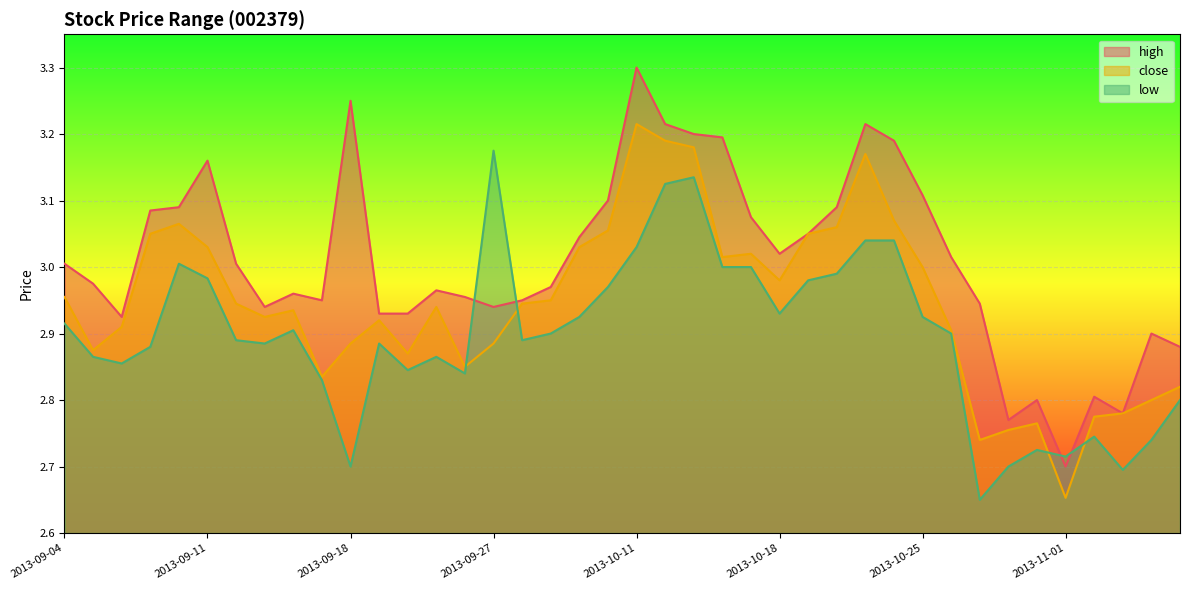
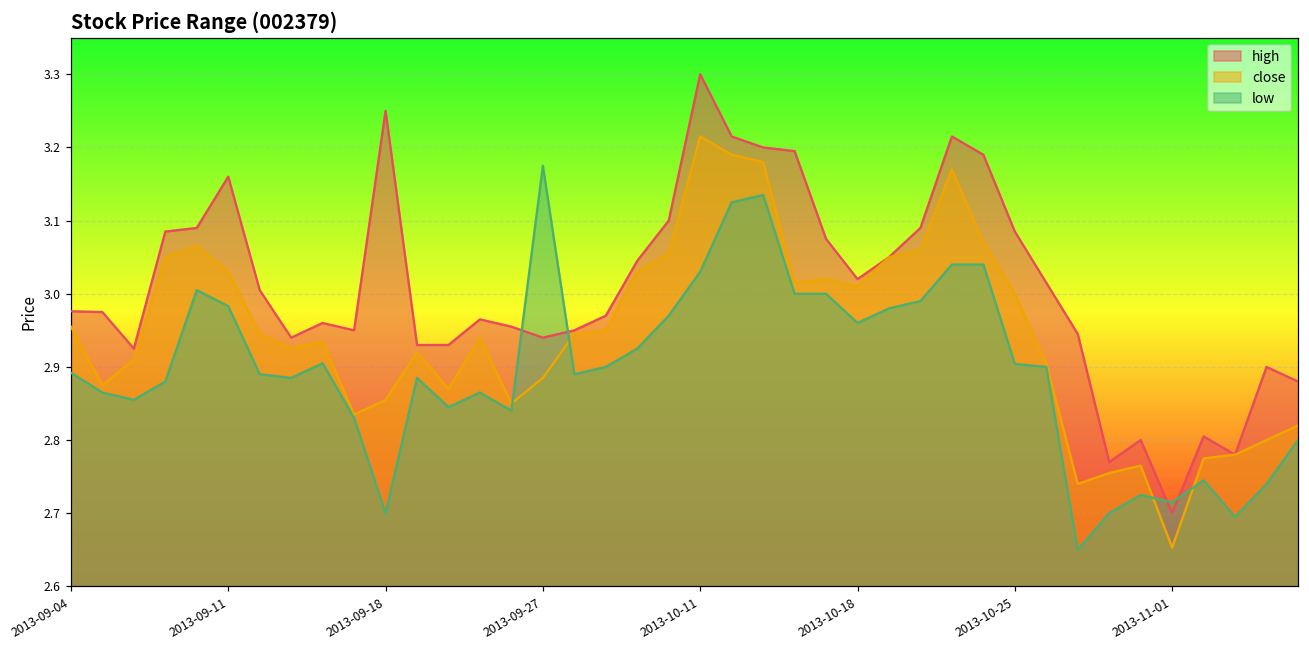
  {
    "high": {
-     "2013-09-04": 3.01,
+     "2013-09-04": 2.98,
      "2013-09-11": 3.16,
      "2013-09-18": 3.25,
      "2013-09-27": 2.94,
      "2013-10-11": 3.30,
      "2013-10-18": 3.02,
-     "2013-10-25": 3.11,
+     "2013-10-25": 3.09,
      "2013-11-01": 2.70
    },
    "close": {
      "2013-09-04": 2.96,
      "2013-09-11": 3.03,
-     "2013-09-18": 2.89,
+     "2013-09-18": 2.86,
      "2013-09-27": 2.89,
      "2013-10-11": 3.22,
-     "2013-10-18": 2.98,
+     "2013-10-18": 3.01,
      "2013-10-25": 3.00,
      "2013-11-01": 2.65
    },
    "low": {
-     "2013-09-04": 2.92,
+     "2013-09-04": 2.89,
      "2013-09-11": 2.98,
      "2013-09-18": 2.70,
      "2013-09-27": 3.18,
      "2013-10-11": 3.03,
-     "2013-10-18": 2.93,
-     "2013-10-25": 2.93,
+     "2013-10-18": 2.96,
+     "2013-10-25": 2.90,
      "2013-11-01": 2.72
    }
  }
